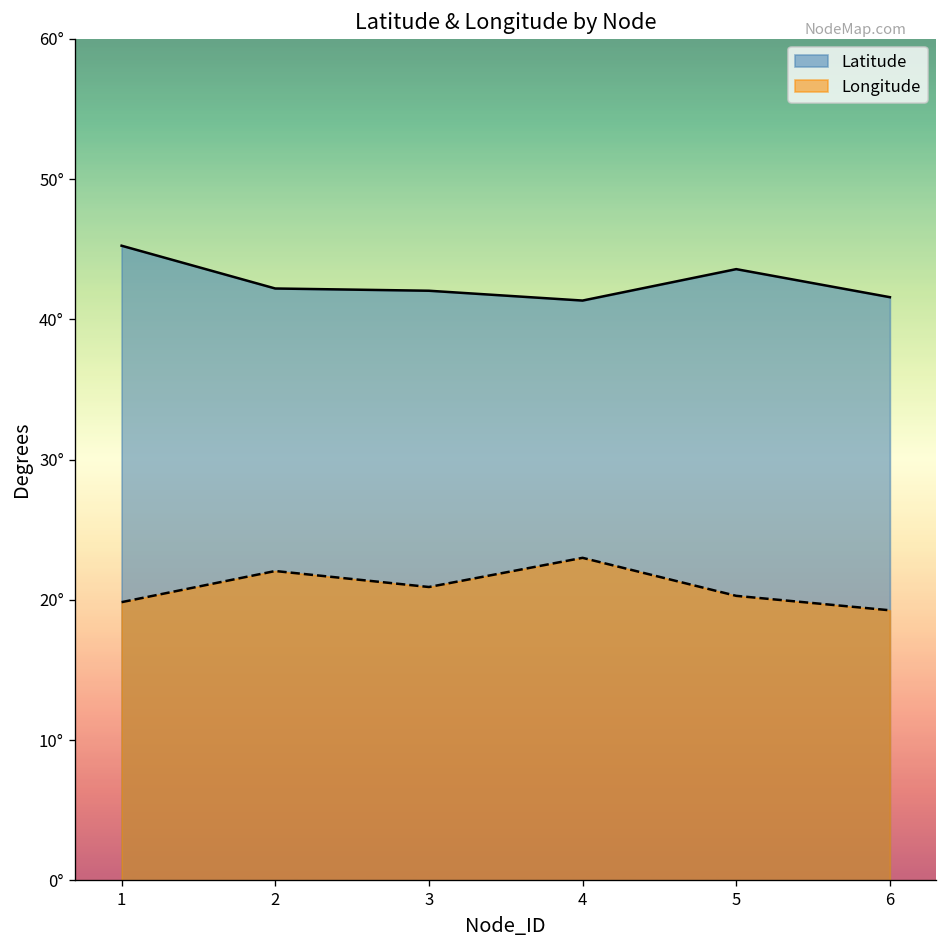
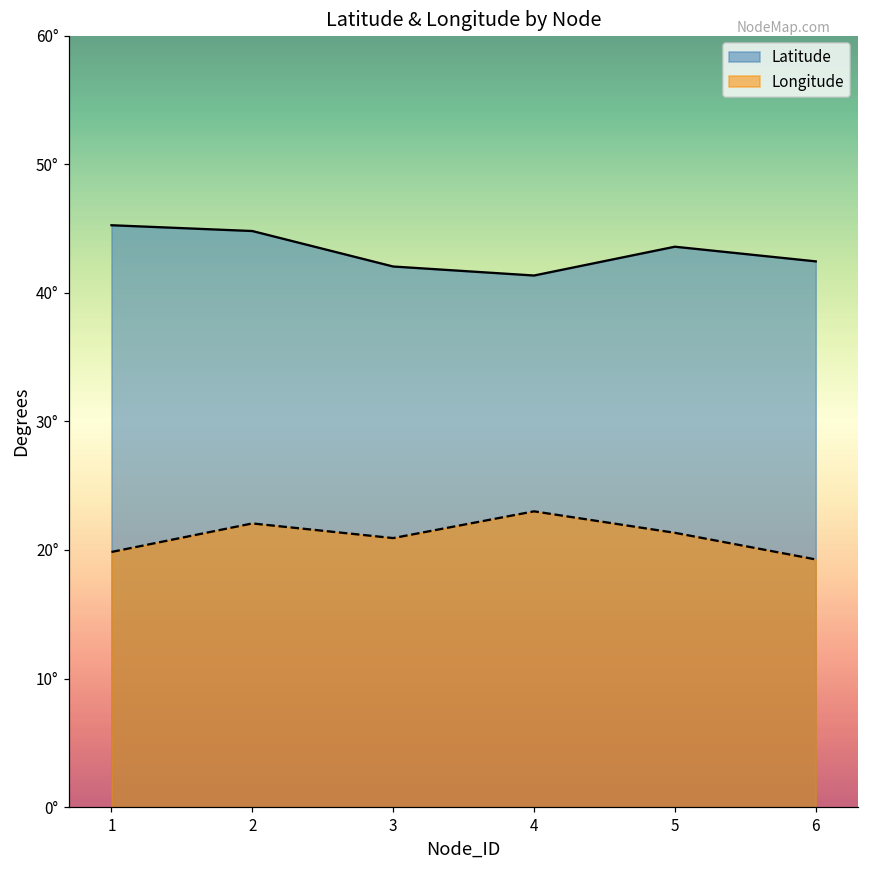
  {
    "Latitude": {
      "1": "45.3°",
-     "2": "42.2°",
+     "2": "44.8°",
      "3": "42.0°",
      "4": "41.3°",
      "5": "43.6°",
-     "6": "41.6°"
+     "6": "42.4°"
    },
    "Longitude": {
      "1": "19.8°",
      "2": "22.1°",
      "3": "20.9°",
      "4": "23.0°",
-     "5": "20.3°",
+     "5": "21.3°",
      "6": "19.3°"
    }
  }
